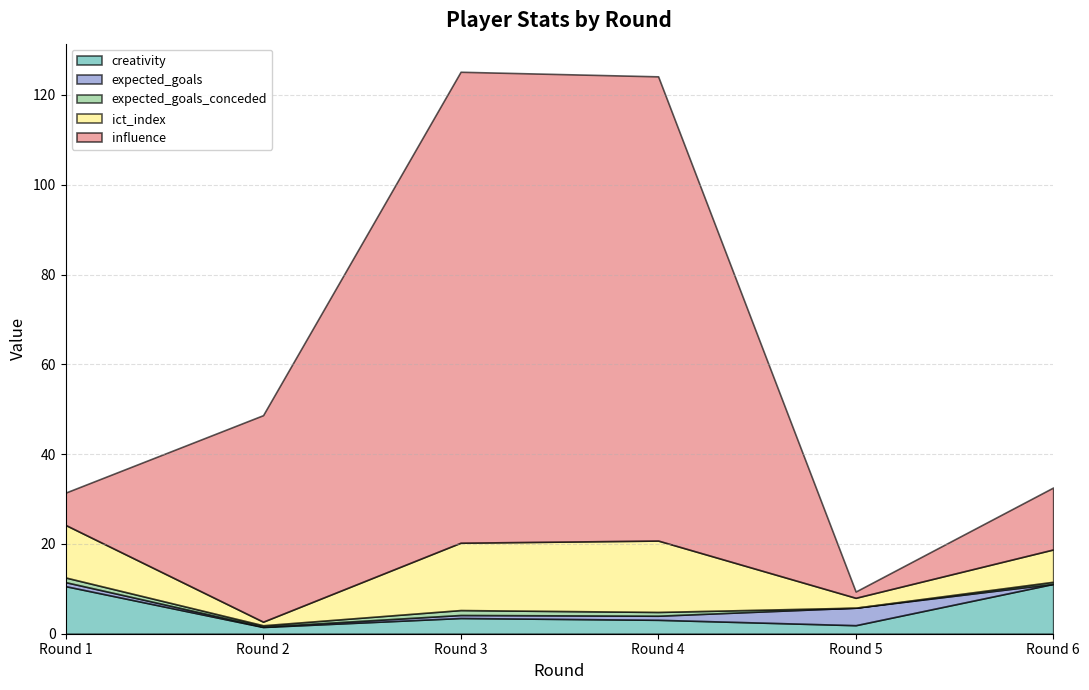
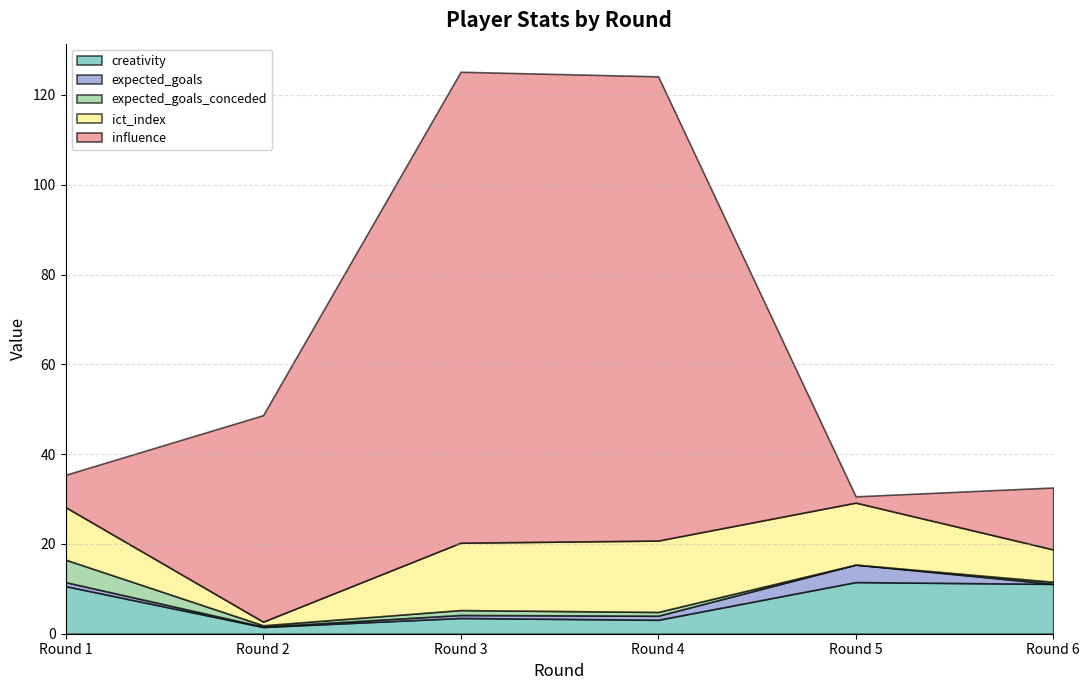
  {
    "creativity": {
      "Round 1": 11,
      "Round 3": 4,
      "Round 4": 3,
-     "Round 5": 2
+     "Round 5": 12
    },
    "expected_goals": {
      "Round 1": 1,
      "Round 3": 1,
      "Round 4": 1
    },
    "expected_goals_conceded": {
-     "Round 1": 1,
+     "Round 1": 5,
      "Round 3": 1,
      "Round 4": 1
    },
    "ict_index": {
      "Round 1": 12,
      "Round 2": 1,
      "Round 3": 15,
      "Round 4": 16,
-     "Round 5": 2,
+     "Round 5": 14,
      "Round 6": 7
    },
    "influence": {
      "Round 1": 7,
      "Round 2": 46,
      "Round 3": 105,
      "Round 4": 103,
      "Round 5": 1,
      "Round 6": 14
    }
  }
